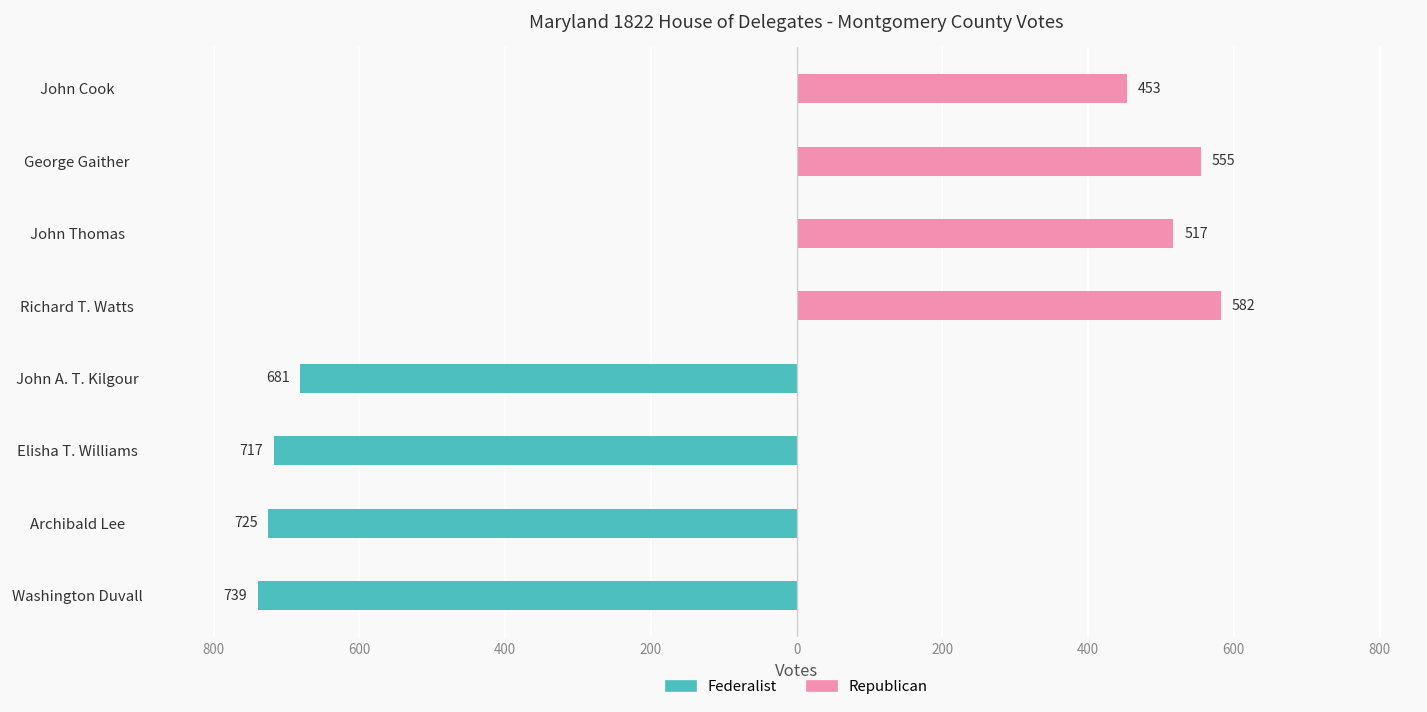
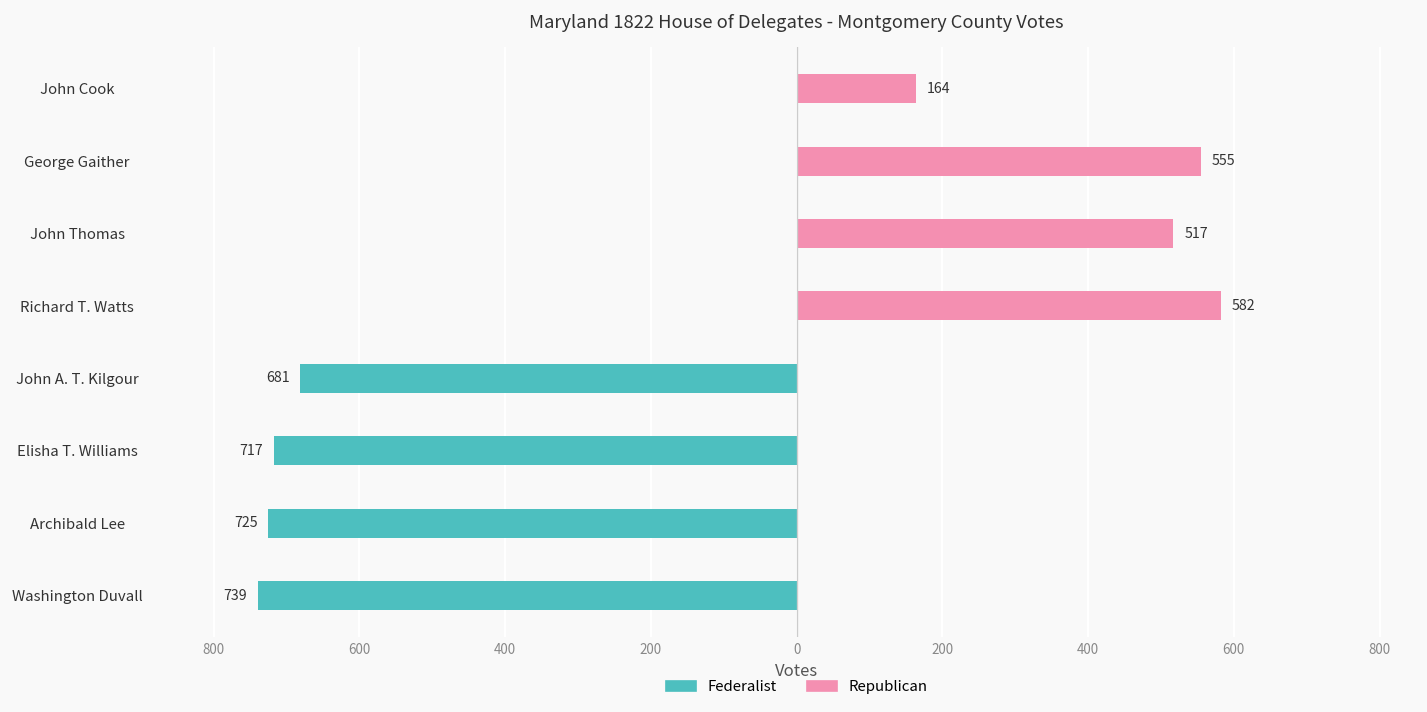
  {
    "Republican": {
-     "John Cook": 453,
+     "John Cook": 164,
      "George Gaither": 555,
      "John Thomas": 517,
      "Richard T. Watts": 582
    }
  }
